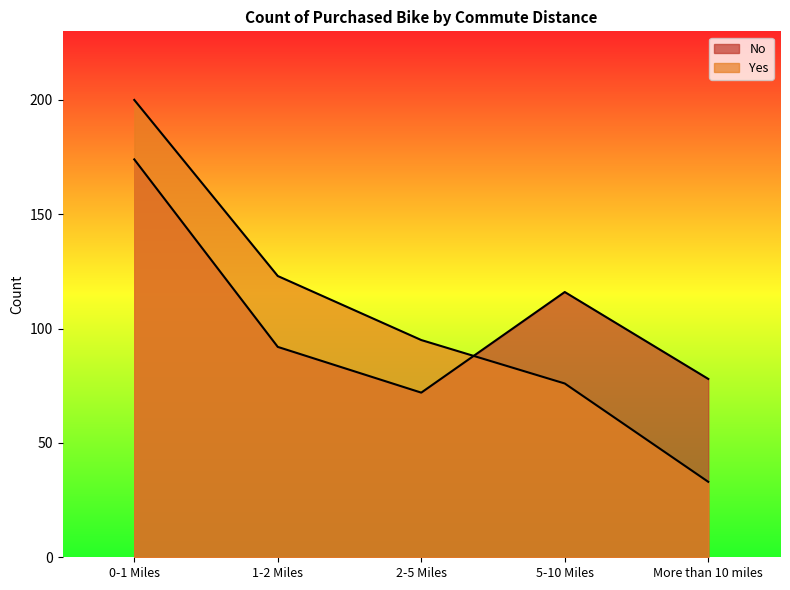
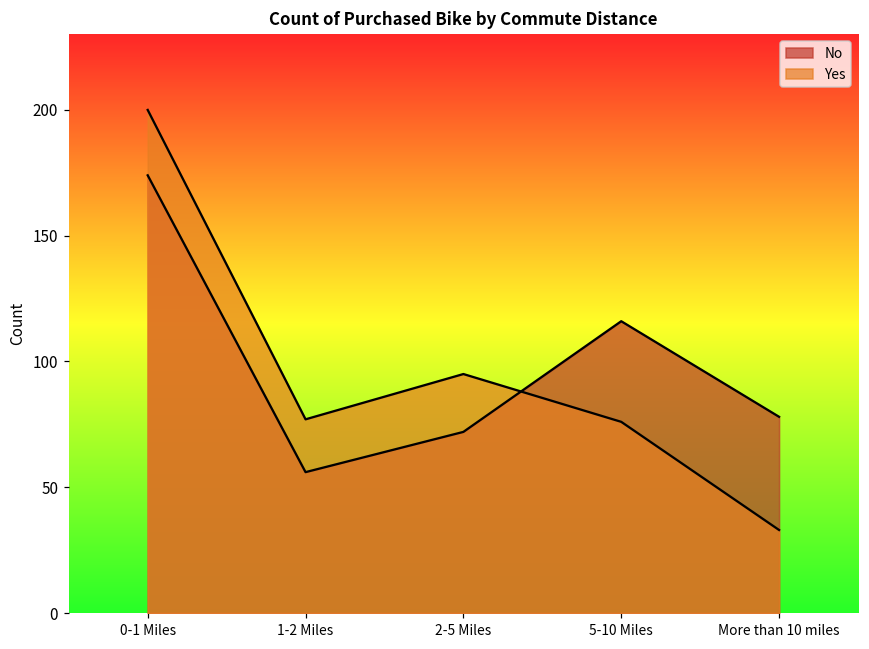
  {
    "No": {
      "0-1 Miles": 174,
-     "1-2 Miles": 92,
+     "1-2 Miles": 56,
      "2-5 Miles": 72,
      "5-10 Miles": 116,
      "More than 10 miles": 78
    },
    "Yes": {
      "0-1 Miles": 200,
-     "1-2 Miles": 123,
+     "1-2 Miles": 77,
      "2-5 Miles": 95,
      "5-10 Miles": 76,
      "More than 10 miles": 33
    }
  }
